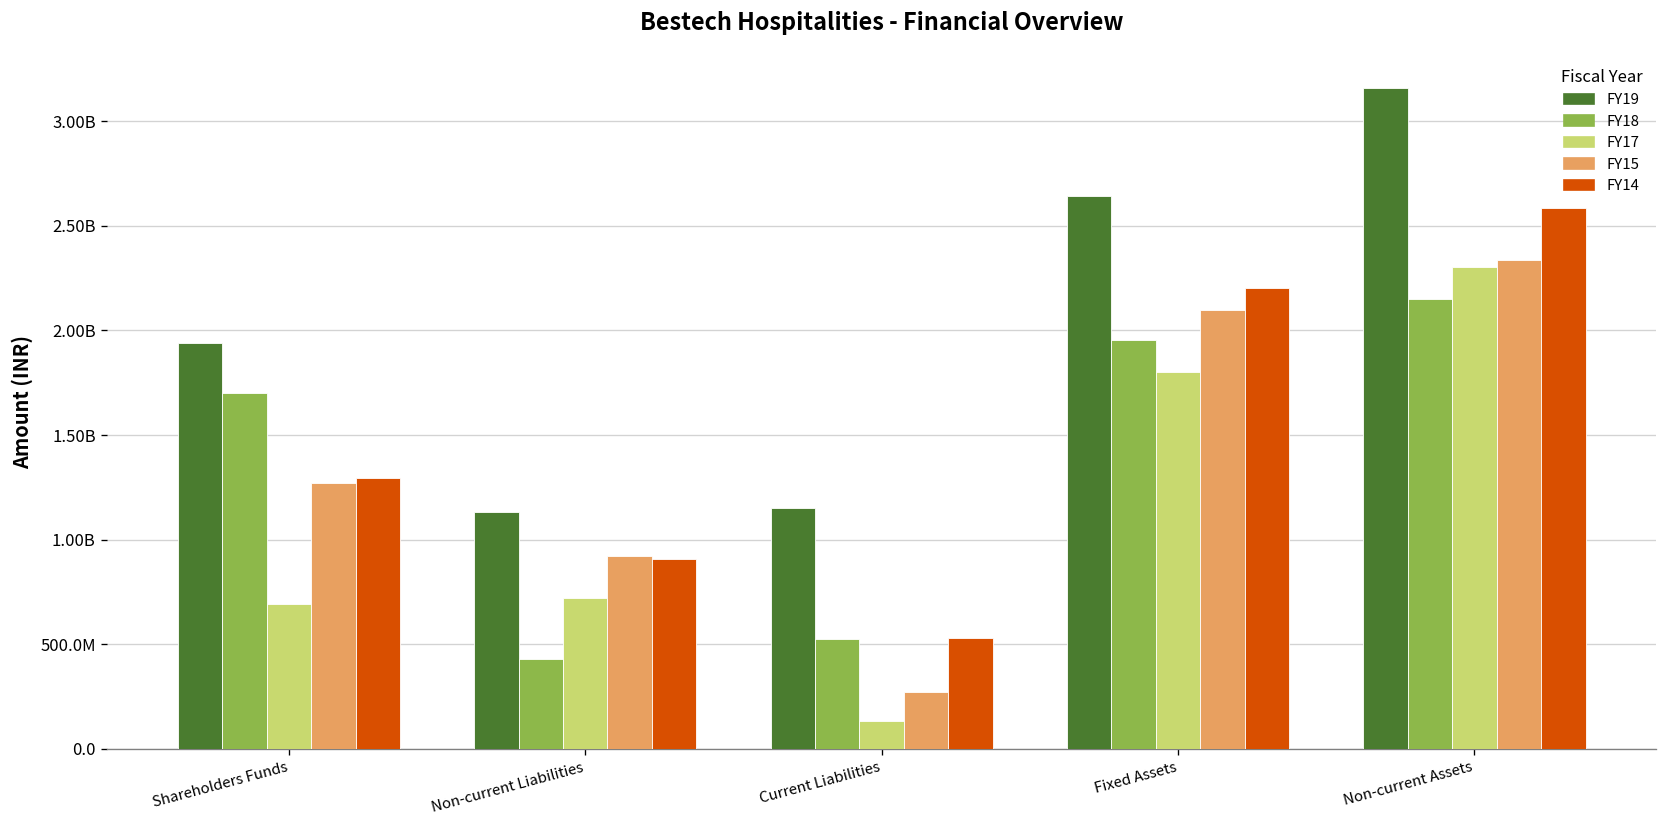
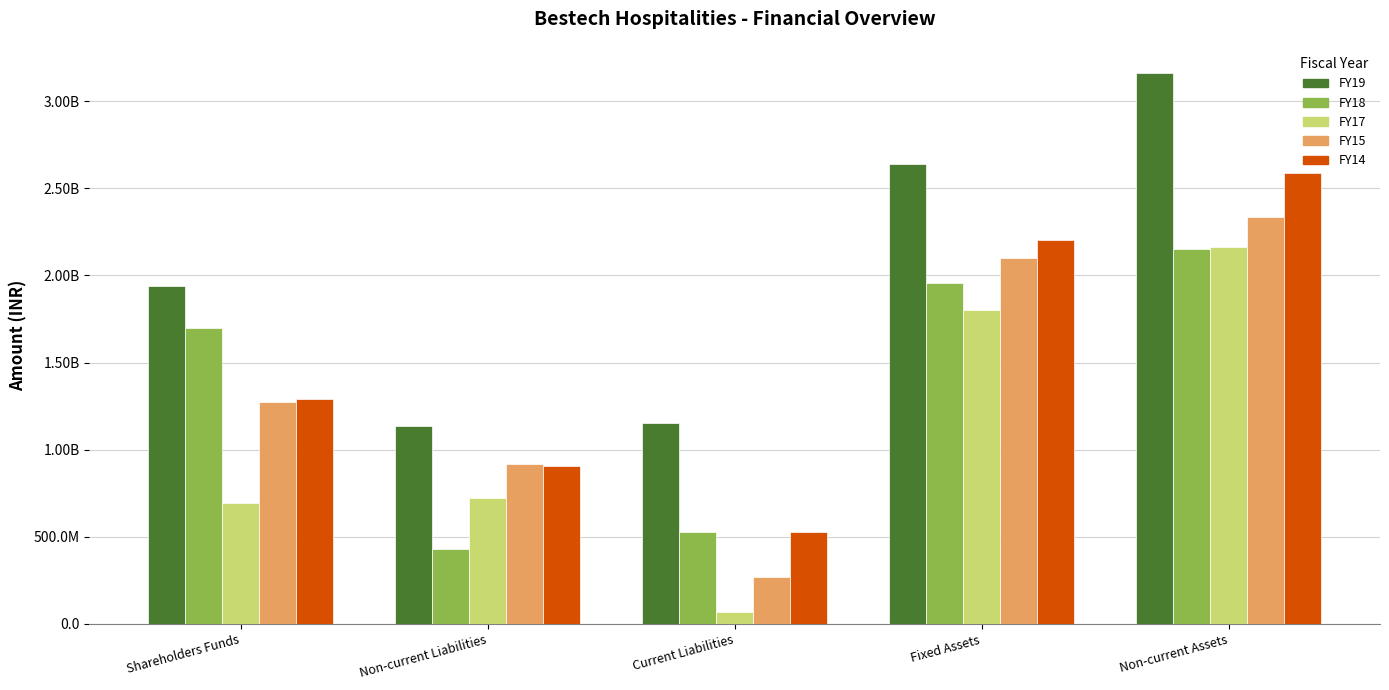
  {
    "FY19": {
      "Shareholders Funds": 1940000000,
      "Non-current Liabilities": 1130000000,
      "Current Liabilities": 1150000000,
      "Fixed Assets": 2640000000,
      "Non-current Assets": 3160000000
    },
    "FY18": {
      "Shareholders Funds": 1700000000,
      "Non-current Liabilities": 430000000,
      "Current Liabilities": 530000000,
      "Fixed Assets": 1950000000,
      "Non-current Assets": 2150000000
    },
    "FY17": {
      "Shareholders Funds": 690000000,
      "Non-current Liabilities": 720000000,
-     "Current Liabilities": 130000000,
+     "Current Liabilities": 70000000,
      "Fixed Assets": 1800000000,
-     "Non-current Assets": 2300000000
+     "Non-current Assets": 2160000000
    },
    "FY15": {
      "Shareholders Funds": 1270000000,
      "Non-current Liabilities": 920000000,
      "Current Liabilities": 270000000,
      "Fixed Assets": 2100000000,
      "Non-current Assets": 2340000000
    },
    "FY14": {
      "Shareholders Funds": 1290000000,
      "Non-current Liabilities": 910000000,
      "Current Liabilities": 530000000,
      "Fixed Assets": 2200000000,
      "Non-current Assets": 2590000000
    }
  }
